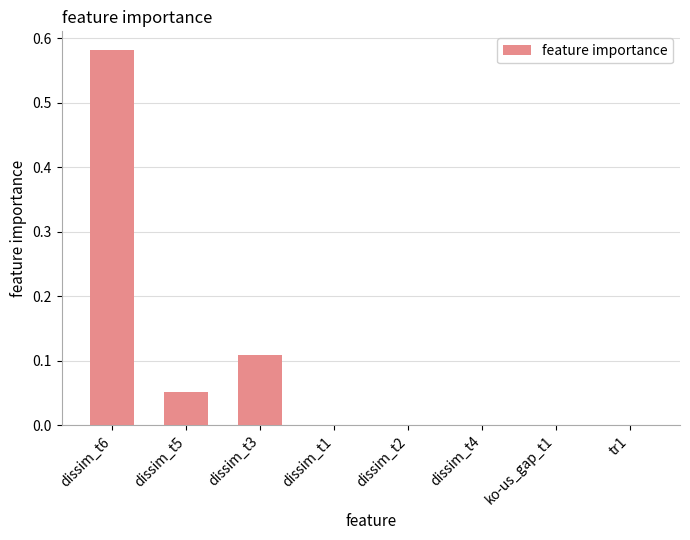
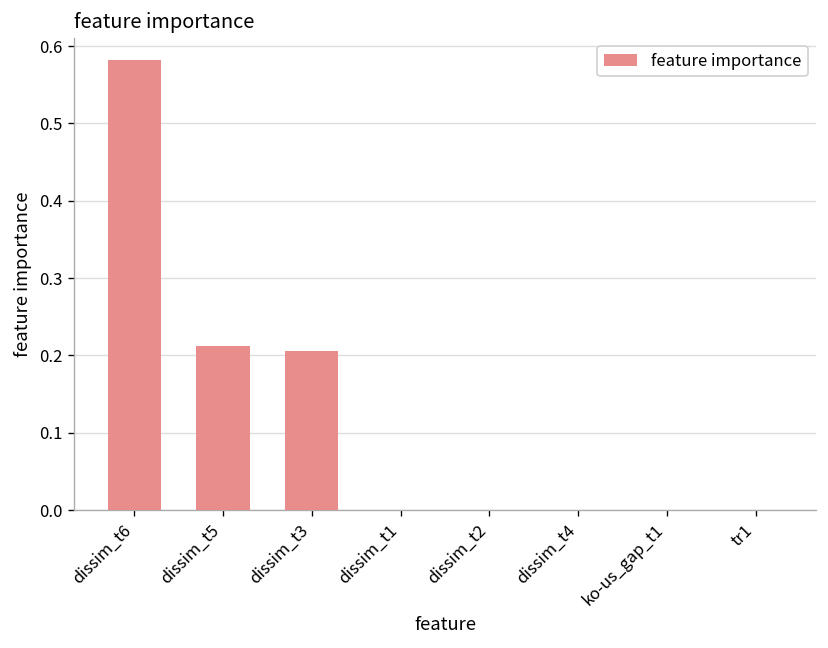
  {
    "dissim_t6": 0.58,
-   "dissim_t5": 0.05,
-   "dissim_t3": 0.11,
+   "dissim_t5": 0.21,
+   "dissim_t3": 0.21,
    "dissim_t1": 0.00,
    "dissim_t2": 0.00,
    "dissim_t4": 0.00,
    "ko-us_gap_t1": 0.00,
    "tr1": 0.00
  }
